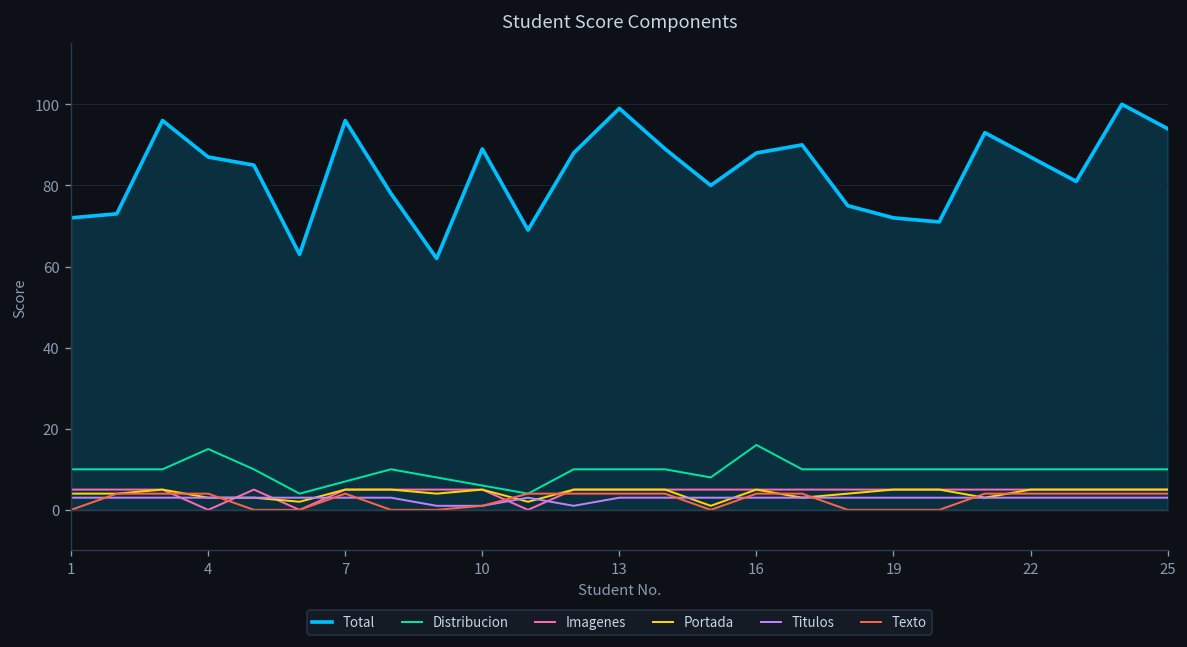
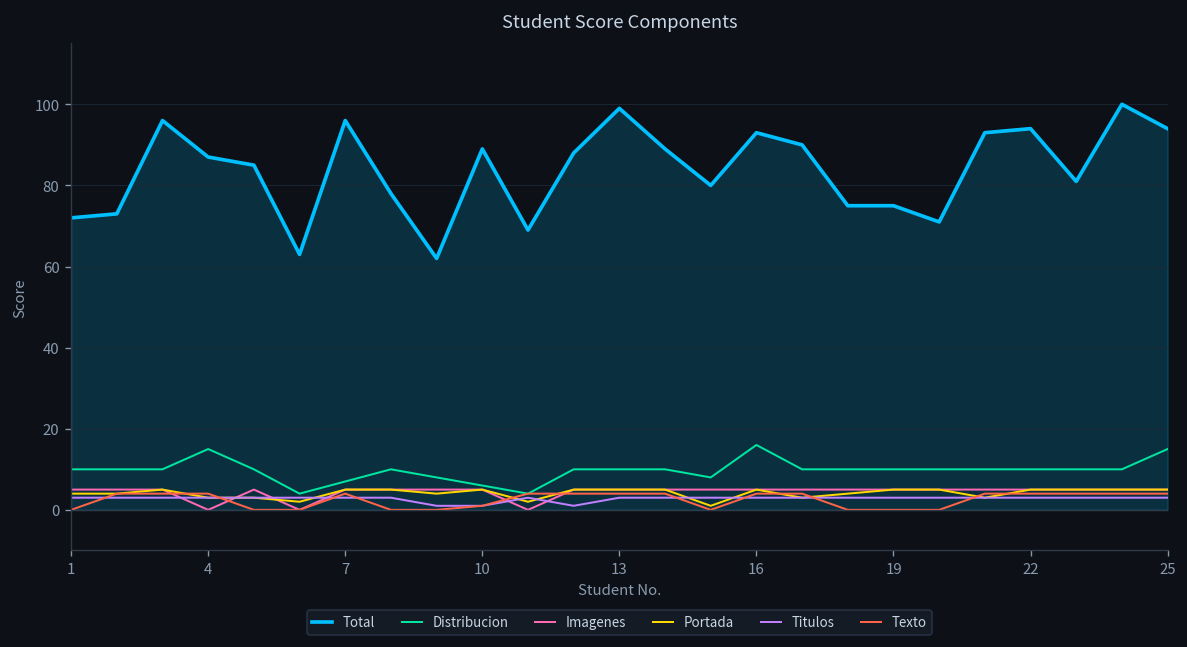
  {
    "Total": {
      "1": 72,
      "4": 87,
      "7": 96,
      "10": 89,
      "13": 99,
-     "16": 88,
-     "19": 72,
-     "22": 87,
+     "16": 93,
+     "19": 75,
+     "22": 94,
      "25": 94
    },
    "Distribucion": {
      "1": 10,
      "4": 15,
      "7": 7,
      "10": 6,
      "13": 10,
      "16": 16,
      "19": 10,
      "22": 10,
-     "25": 10
+     "25": 15
    },
    "Imagenes": {
      "1": 5,
      "4": 0
    },
    "Portada": {
      "1": 4
    },
    "Titulos": {
      "1": 3,
      "7": 3,
      "13": 3,
      "16": 3,
      "19": 3,
      "22": 3,
      "25": 3
    },
    "Texto": {
      "1": 0,
      "4": 4,
      "7": 4,
      "13": 4,
      "16": 4,
      "19": 0,
      "22": 4,
      "25": 4
    }
  }
